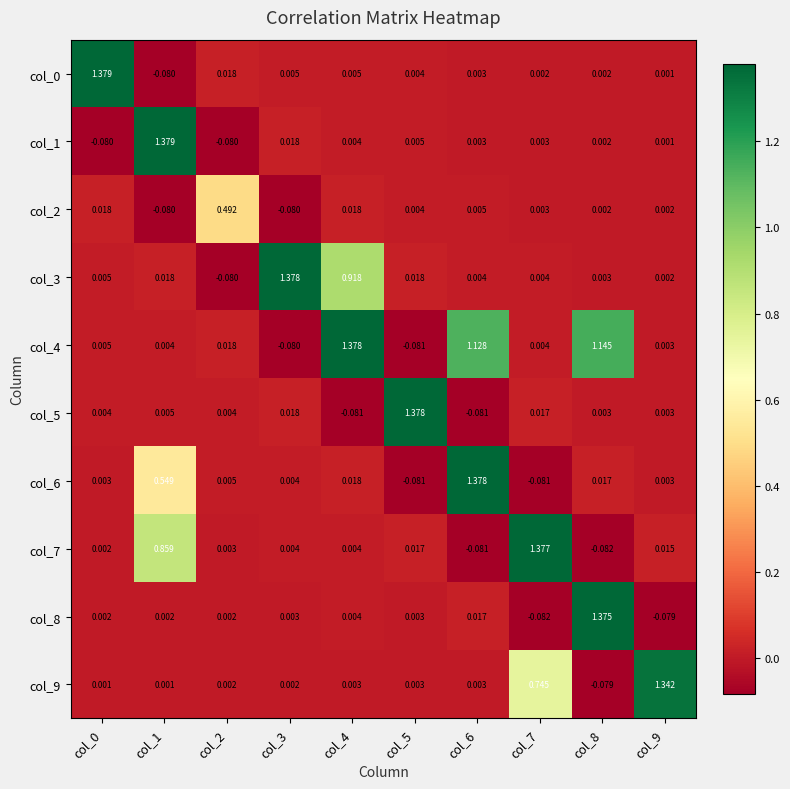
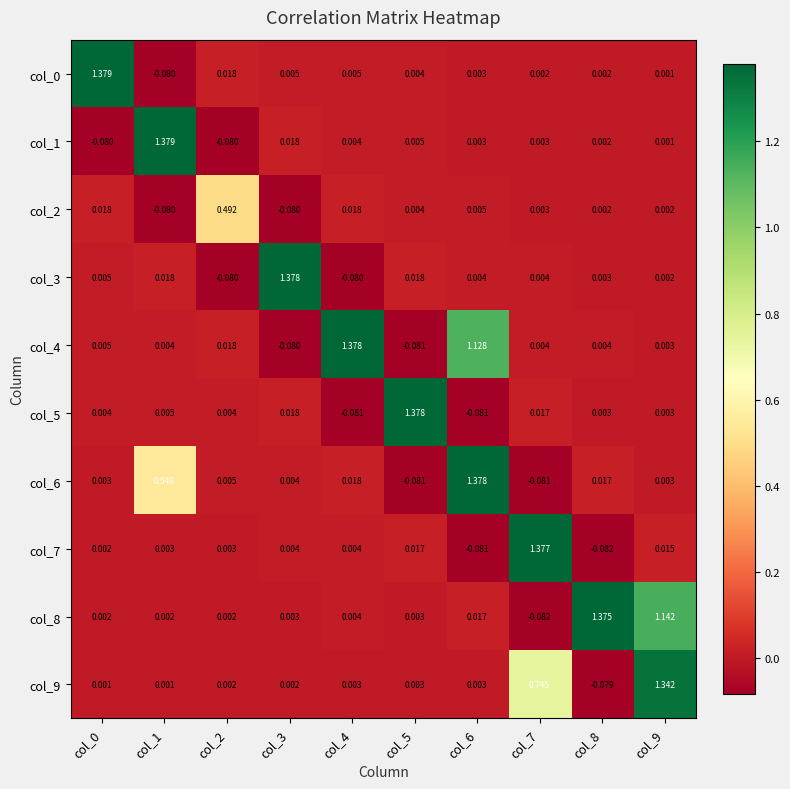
  {
    "col_0": {
      "col_0": 1.379,
      "col_1": -0.080,
      "col_2": 0.018,
      "col_3": 0.005,
      "col_4": 0.005,
      "col_5": 0.004,
      "col_6": 0.003,
      "col_7": 0.002,
      "col_8": 0.002,
      "col_9": 0.001
    },
    "col_1": {
      "col_0": -0.080,
      "col_1": 1.379,
      "col_2": -0.080,
      "col_3": 0.018,
      "col_4": 0.004,
      "col_5": 0.005,
      "col_6": 0.003,
      "col_7": 0.003,
      "col_8": 0.002,
      "col_9": 0.001
    },
    "col_2": {
      "col_0": 0.018,
      "col_1": -0.080,
      "col_2": 0.492,
      "col_3": -0.080,
      "col_4": 0.018,
      "col_5": 0.004,
      "col_6": 0.005,
      "col_7": 0.003,
      "col_8": 0.002,
      "col_9": 0.002
    },
    "col_3": {
      "col_0": 0.005,
      "col_1": 0.018,
      "col_2": -0.080,
      "col_3": 1.378,
-     "col_4": 0.918,
+     "col_4": -0.080,
      "col_5": 0.018,
      "col_6": 0.004,
      "col_7": 0.004,
      "col_8": 0.003,
      "col_9": 0.002
    },
    "col_4": {
      "col_0": 0.005,
      "col_1": 0.004,
      "col_2": 0.018,
      "col_3": -0.080,
      "col_4": 1.378,
      "col_5": -0.081,
      "col_6": 1.128,
      "col_7": 0.004,
-     "col_8": 1.145,
+     "col_8": 0.004,
      "col_9": 0.003
    },
    "col_5": {
      "col_0": 0.004,
      "col_1": 0.005,
      "col_2": 0.004,
      "col_3": 0.018,
      "col_4": -0.081,
      "col_5": 1.378,
      "col_6": -0.081,
      "col_7": 0.017,
      "col_8": 0.003,
      "col_9": 0.003
    },
    "col_6": {
      "col_0": 0.003,
      "col_1": 0.549,
      "col_2": 0.005,
      "col_3": 0.004,
      "col_4": 0.018,
      "col_5": -0.081,
      "col_6": 1.378,
      "col_7": -0.081,
      "col_8": 0.017,
      "col_9": 0.003
    },
    "col_7": {
      "col_0": 0.002,
-     "col_1": 0.859,
+     "col_1": 0.003,
      "col_2": 0.003,
      "col_3": 0.004,
      "col_4": 0.004,
      "col_5": 0.017,
      "col_6": -0.081,
      "col_7": 1.377,
      "col_8": -0.082,
      "col_9": 0.015
    },
    "col_8": {
      "col_0": 0.002,
      "col_1": 0.002,
      "col_2": 0.002,
      "col_3": 0.003,
      "col_4": 0.004,
      "col_5": 0.003,
      "col_6": 0.017,
      "col_7": -0.082,
      "col_8": 1.375,
-     "col_9": -0.079
+     "col_9": 1.142
    },
    "col_9": {
      "col_0": 0.001,
      "col_1": 0.001,
      "col_2": 0.002,
      "col_3": 0.002,
      "col_4": 0.003,
      "col_5": 0.003,
      "col_6": 0.003,
      "col_7": 0.745,
      "col_8": -0.079,
      "col_9": 1.342
    }
  }
